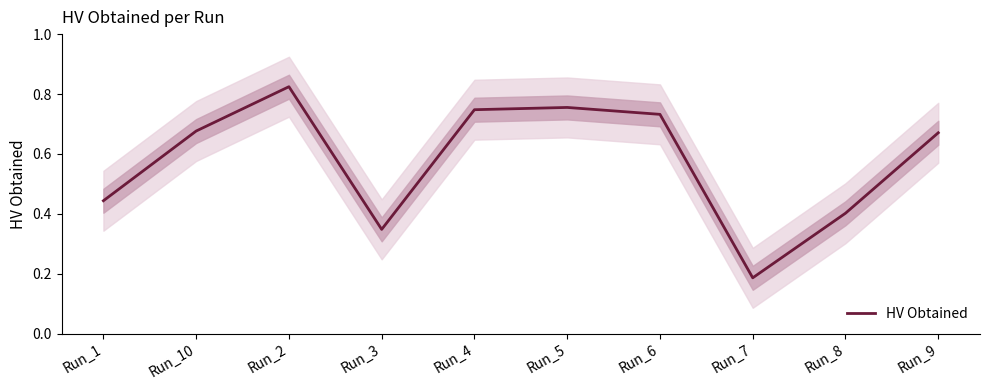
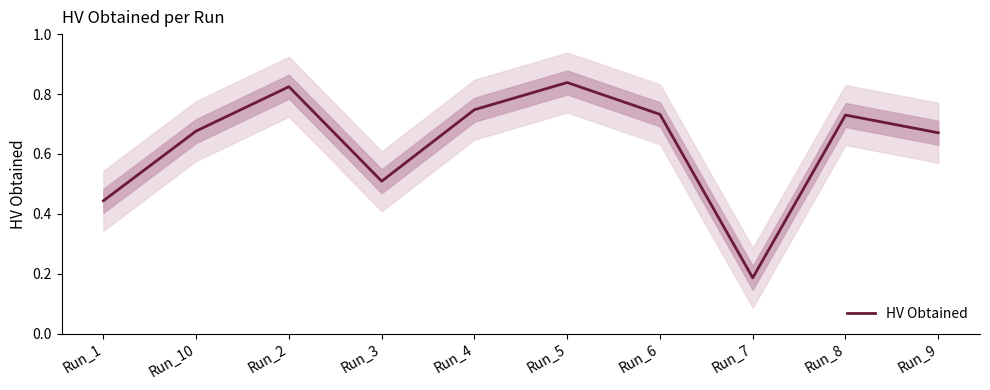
  {
    "HV Obtained": {
      "Run_1": 0.44,
      "Run_10": 0.68,
      "Run_2": 0.82,
-     "Run_3": 0.35,
+     "Run_3": 0.51,
      "Run_4": 0.75,
-     "Run_5": 0.76,
+     "Run_5": 0.84,
      "Run_6": 0.73,
      "Run_7": 0.19,
-     "Run_8": 0.40,
+     "Run_8": 0.73,
      "Run_9": 0.67
    }
  }
